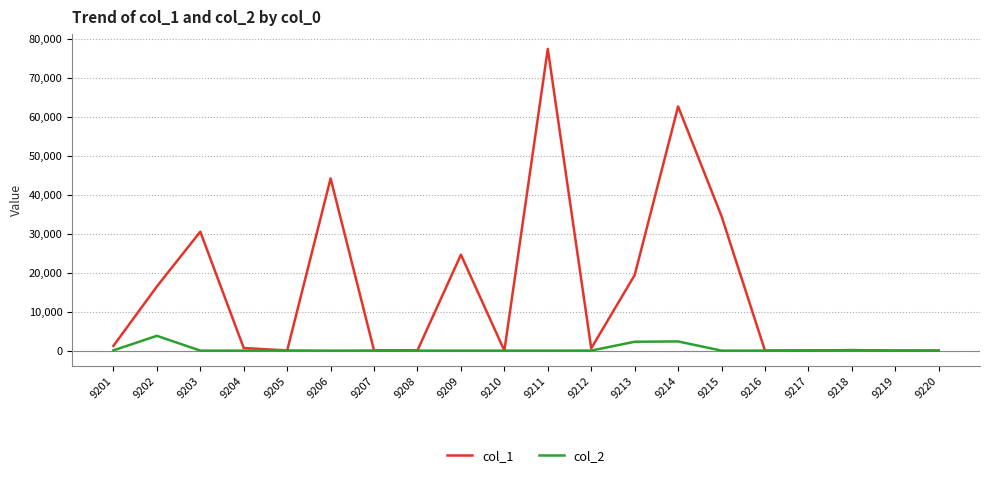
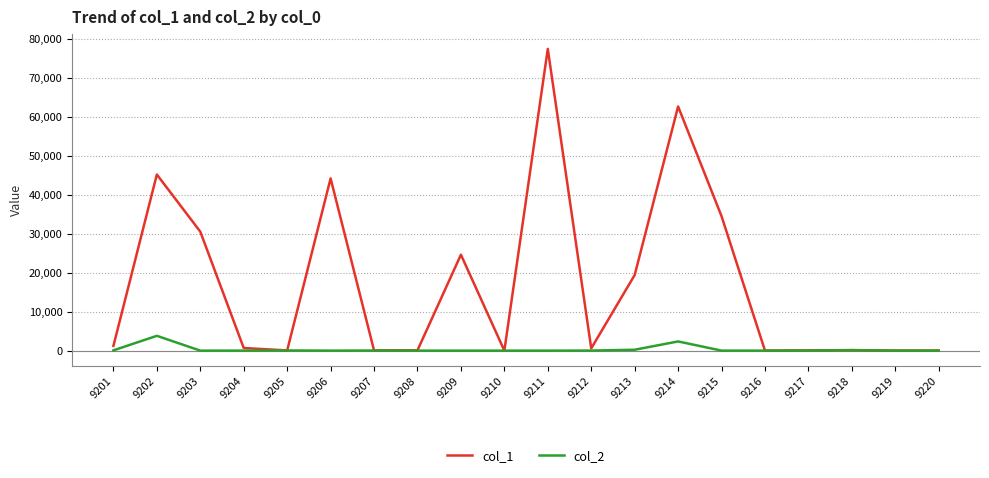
  {
    "col_1": {
      "9201": "1,000",
-     "9202": "16,000",
+     "9202": "45,000",
      "9203": "31,000",
      "9204": "1,000",
      "9206": "44,000",
      "9209": "25,000",
      "9211": "77,000",
      "9213": "19,000",
      "9214": "63,000",
      "9215": "35,000"
    },
    "col_2": {
      "9201": "0",
      "9202": "4,000",
      "9203": "0",
      "9204": "0",
      "9206": "0",
      "9209": "0",
      "9211": "0",
-     "9213": "2,000",
+     "9213": "0",
      "9214": "2,000",
      "9215": "0"
    }
  }
